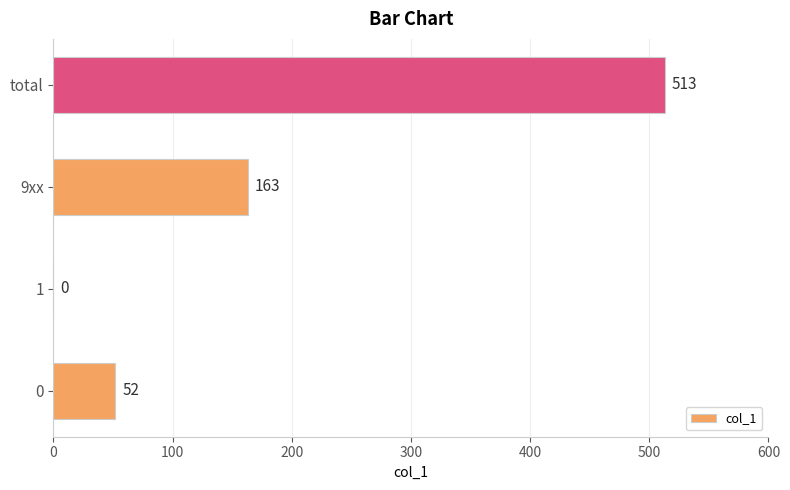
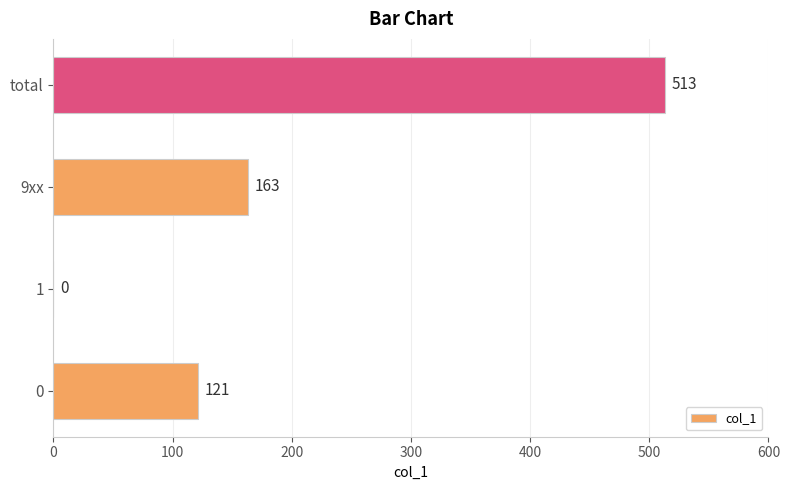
  {
    "total": 513,
    "9xx": 163,
    "1": 0,
-   "0": 52
+   "0": 121
  }
